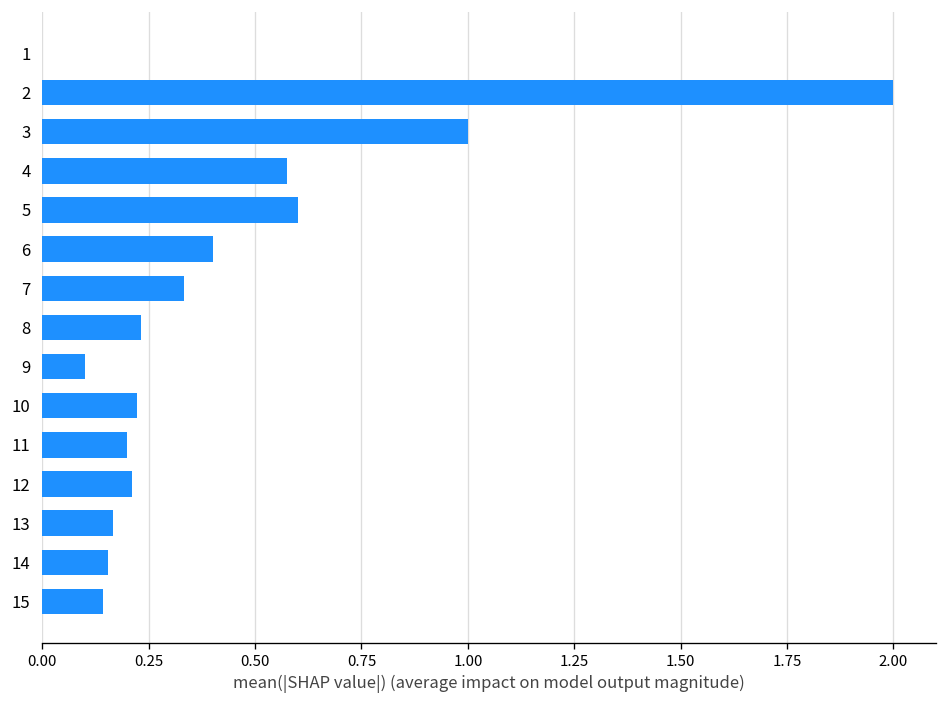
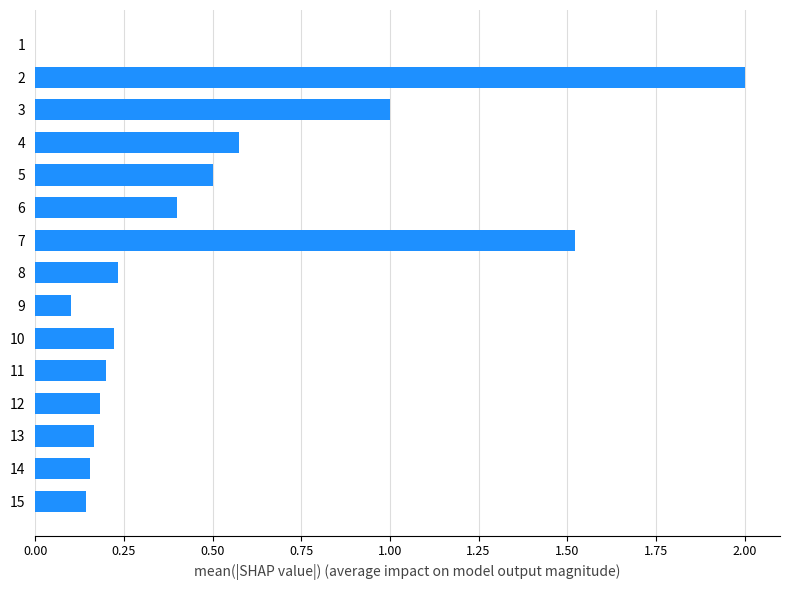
  {
    "1": 0.00,
    "2": 2.00,
    "3": 1.00,
    "4": 0.58,
-   "5": 0.6,
+   "5": 0.5,
    "6": 0.40,
-   "7": 0.33,
+   "7": 1.52,
    "8": 0.23,
    "9": 0.10,
    "10": 0.22,
    "11": 0.20,
-   "12": 0.21,
+   "12": 0.18,
    "13": 0.17,
    "14": 0.15,
    "15": 0.14
  }
